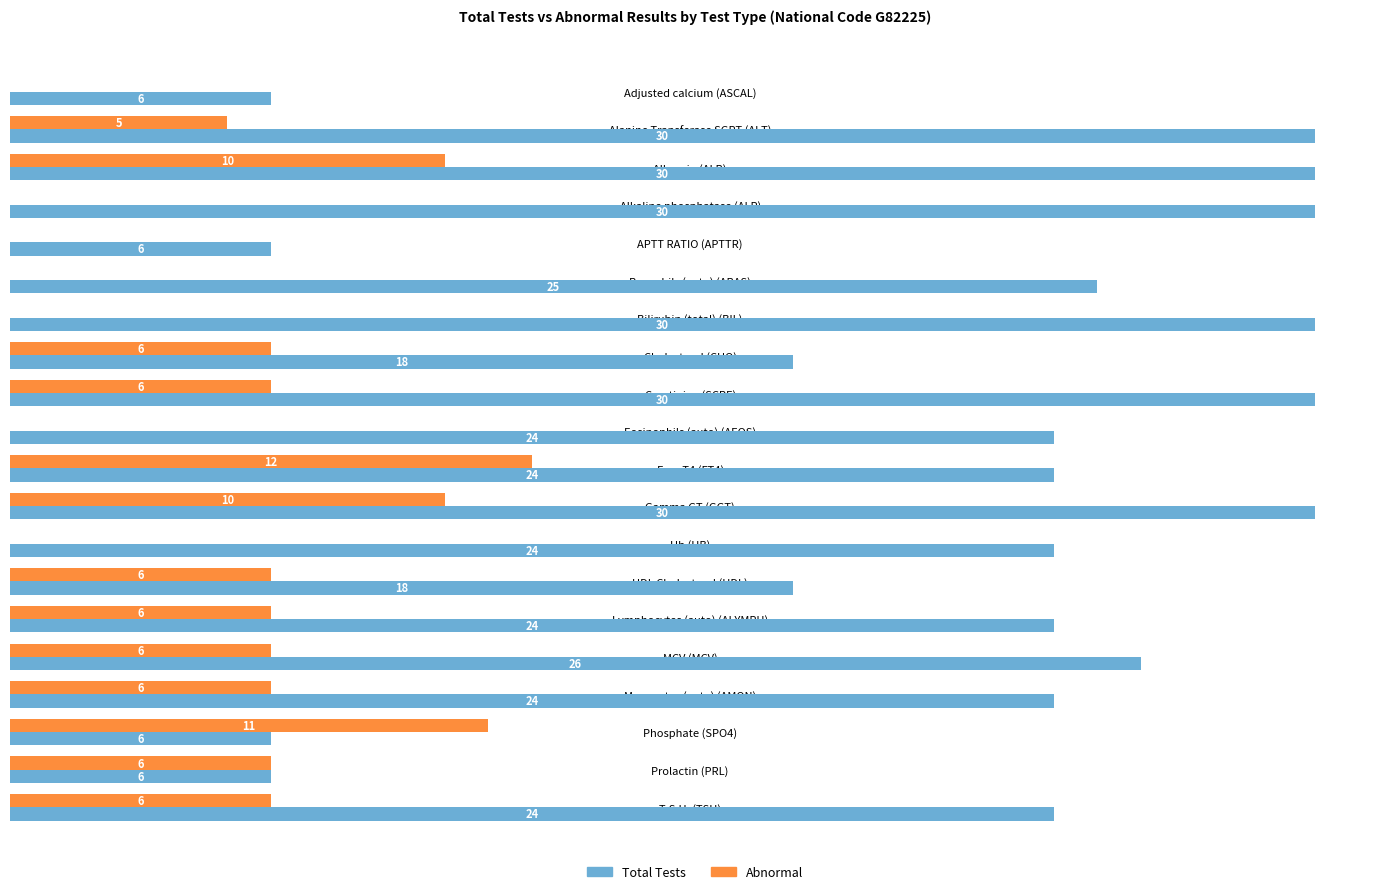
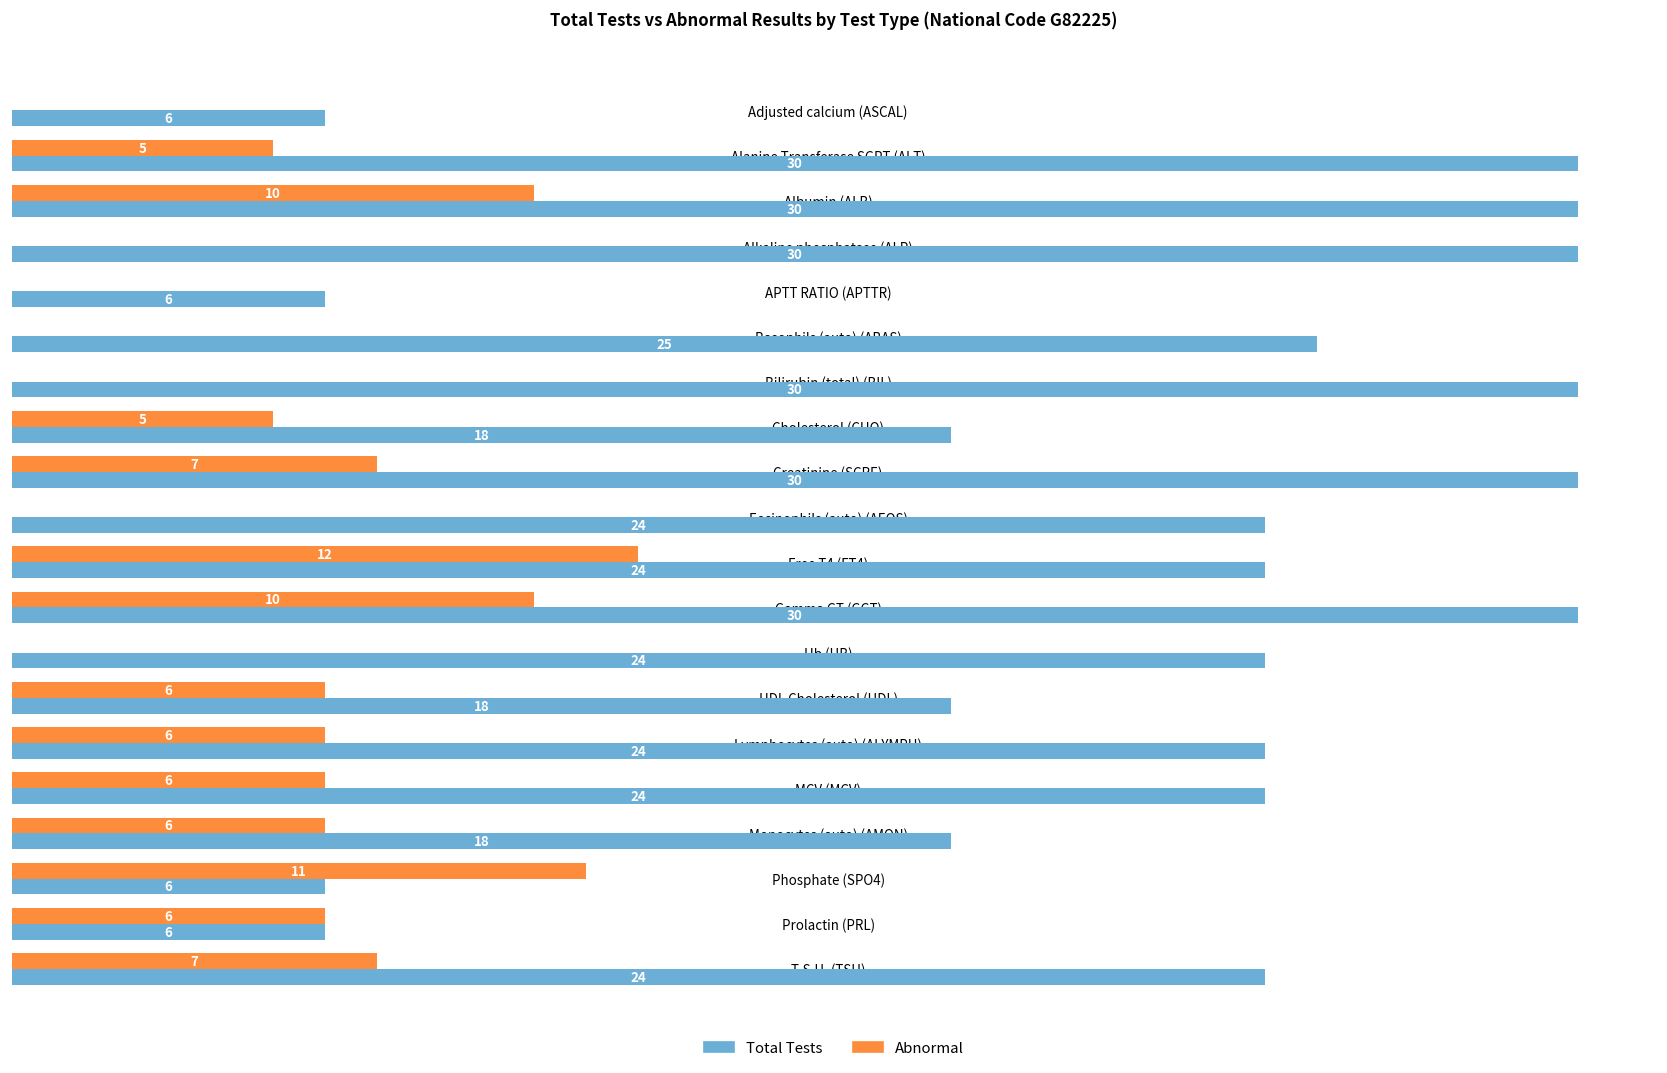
  {
    "Total Tests": {
      "Adjusted calcium (ASCAL)": 6,
      "Alanine Transferase SGPT (ALT)": 30,
      "Albumin (ALB)": 30,
      "Alkaline phosphatase (ALP)": 30,
      "APTT RATIO (APTTR)": 6,
      "Basophils (auto) (ABAS)": 25,
      "Bilirubin (total) (BIL)": 30,
      "Cholesterol (CHO)": 18,
      "Creatinine (SCRE)": 30,
      "Eosinophils (auto) (AEOS)": 24,
      "Free T4 (FT4)": 24,
      "Gamma GT (GGT)": 30,
      "Hb (HB)": 24,
      "HDL Cholesterol (HDL)": 18,
      "Lymphocytes (auto) (ALYMPH)": 24,
-     "MCV (MCV)": 26,
-     "Monocytes (auto) (AMON)": 24,
+     "MCV (MCV)": 24,
+     "Monocytes (auto) (AMON)": 18,
      "Phosphate (SPO4)": 6,
      "Prolactin (PRL)": 6,
      "T.S.H. (TSH)": 24
    },
    "Abnormal": {
      "Alanine Transferase SGPT (ALT)": 5,
      "Albumin (ALB)": 10,
-     "Cholesterol (CHO)": 6,
-     "Creatinine (SCRE)": 6,
+     "Cholesterol (CHO)": 5,
+     "Creatinine (SCRE)": 7,
      "Free T4 (FT4)": 12,
      "Gamma GT (GGT)": 10,
      "HDL Cholesterol (HDL)": 6,
      "Lymphocytes (auto) (ALYMPH)": 6,
      "MCV (MCV)": 6,
      "Monocytes (auto) (AMON)": 6,
      "Phosphate (SPO4)": 11,
      "Prolactin (PRL)": 6,
-     "T.S.H. (TSH)": 6
+     "T.S.H. (TSH)": 7
    }
  }
